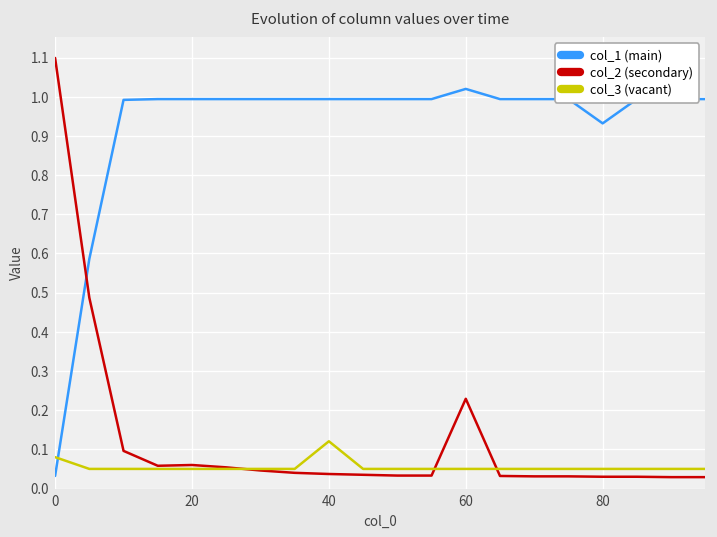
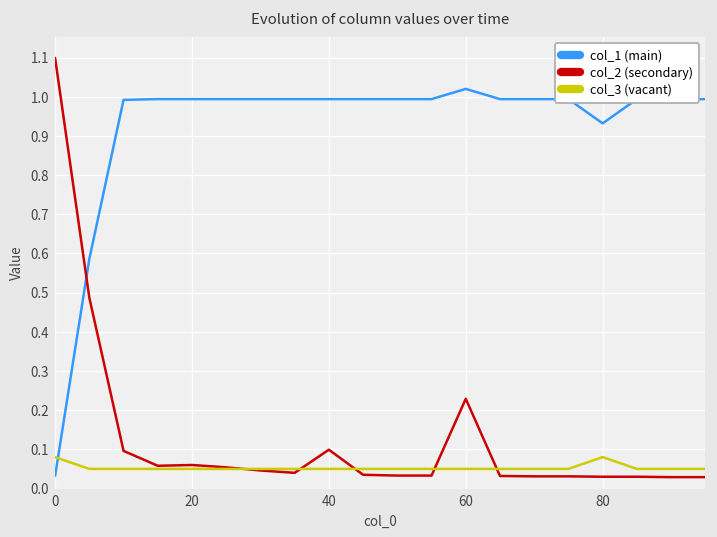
  {
    "col_1 (main)": {
      "0": 0.03,
      "20": 0.99,
      "40": 0.99,
      "60": 1.02,
      "80": 0.93
    },
    "col_2 (secondary)": {
      "0": 1.10,
      "20": 0.06,
-     "40": 0.04,
+     "40": 0.10,
      "60": 0.23,
      "80": 0.03
    },
    "col_3 (vacant)": {
      "0": 0.08,
      "20": 0.05,
-     "40": 0.12,
+     "40": 0.05,
      "60": 0.05,
-     "80": 0.05
+     "80": 0.08
    }
  }
